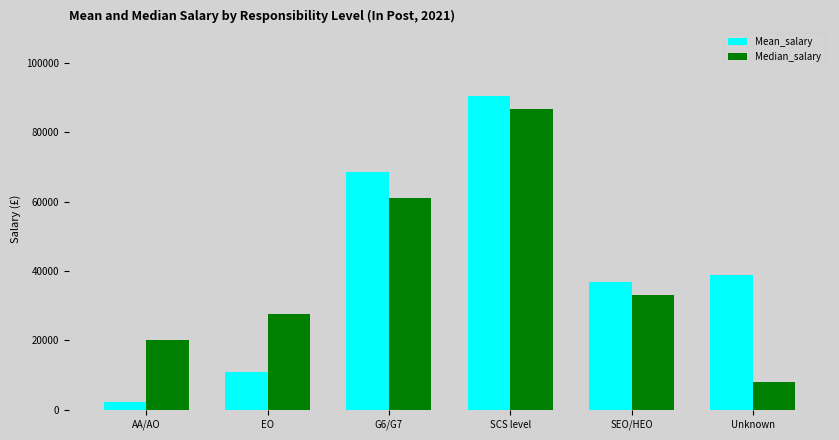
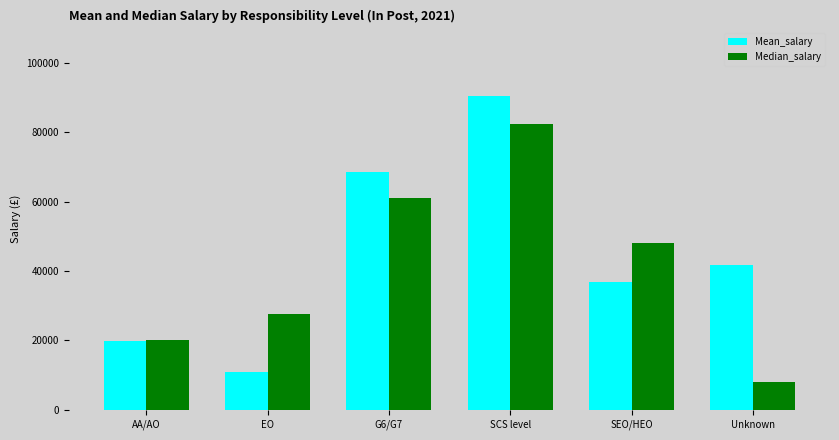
  {
    "Mean_salary": {
-     "AA/AO": 2000,
+     "AA/AO": 20000,
      "EO": 11000,
      "G6/G7": 69000,
      "SCS level": 91000,
      "SEO/HEO": 37000,
-     "Unknown": 39000
+     "Unknown": 42000
    },
    "Median_salary": {
      "AA/AO": 20000,
      "EO": 28000,
      "G6/G7": 61000,
-     "SCS level": 87000,
-     "SEO/HEO": 33000,
+     "SCS level": 82000,
+     "SEO/HEO": 48000,
      "Unknown": 8000
    }
  }
